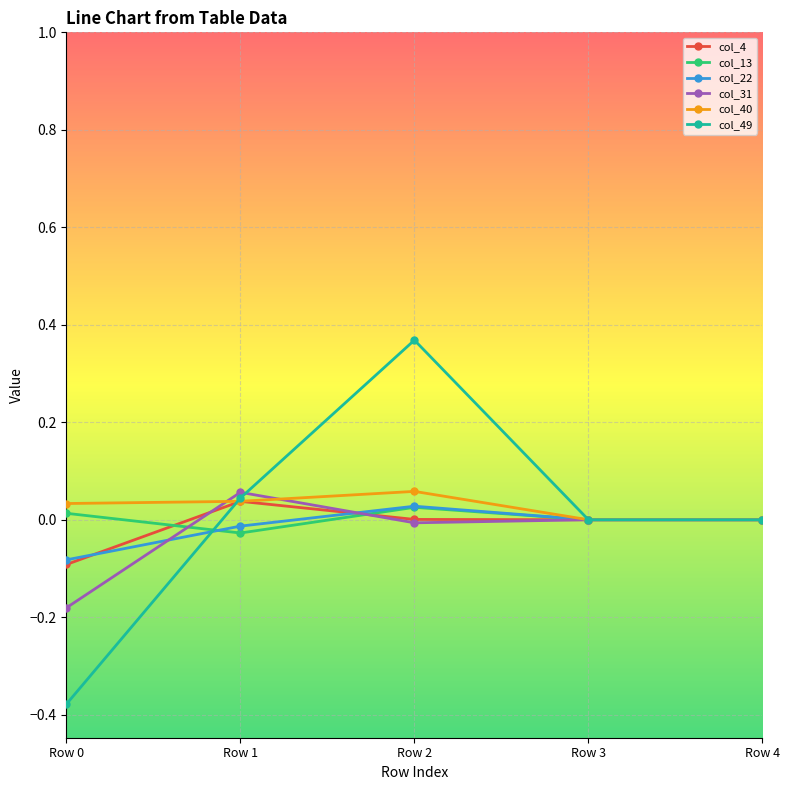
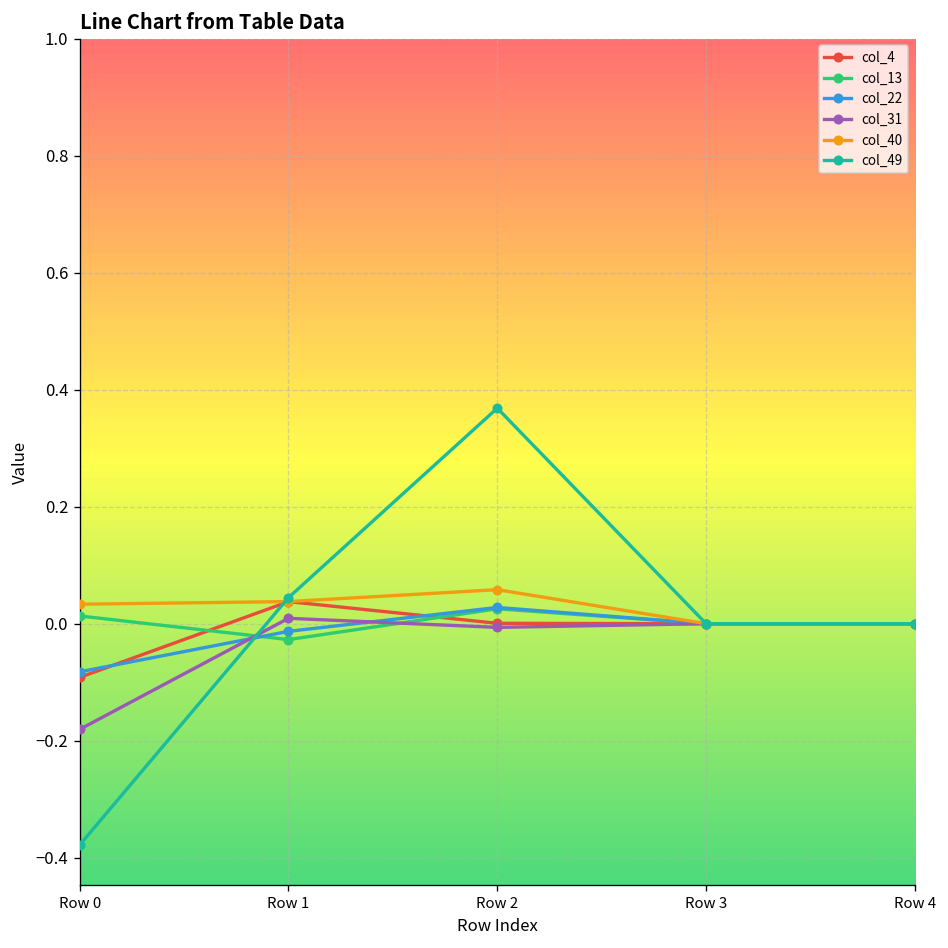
  {
    "col_4": {
      "Row 0": -0.09,
      "Row 2": 0.00
    },
    "col_22": {
      "Row 0": -0.08,
      "Row 1": -0.01
    },
    "col_31": {
      "Row 0": -0.18,
-     "Row 1": 0.06,
+     "Row 1": 0.01,
      "Row 2": -0.01
    },
    "col_40": {
      "Row 0": 0.03,
      "Row 2": 0.06
    }
  }
